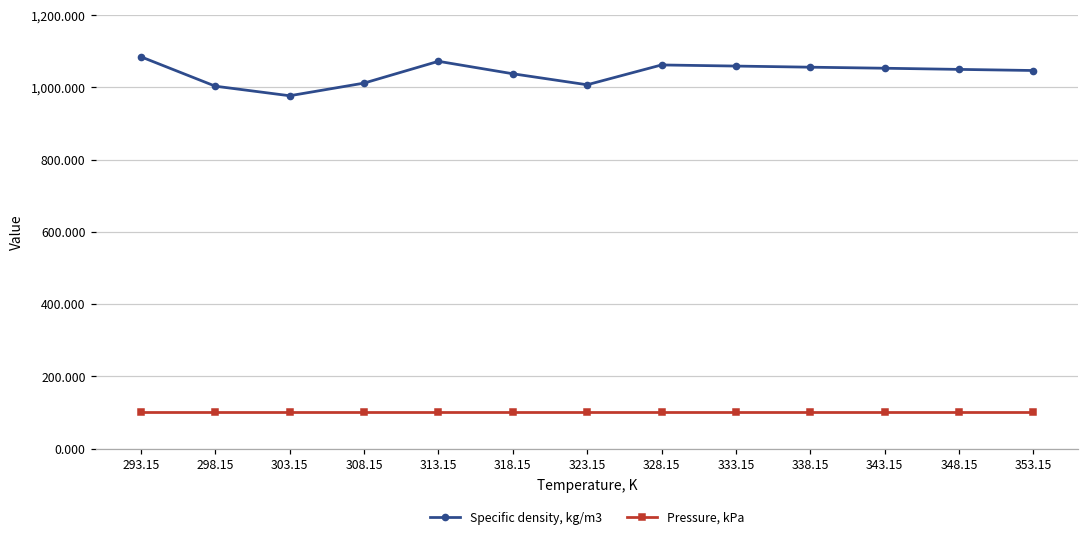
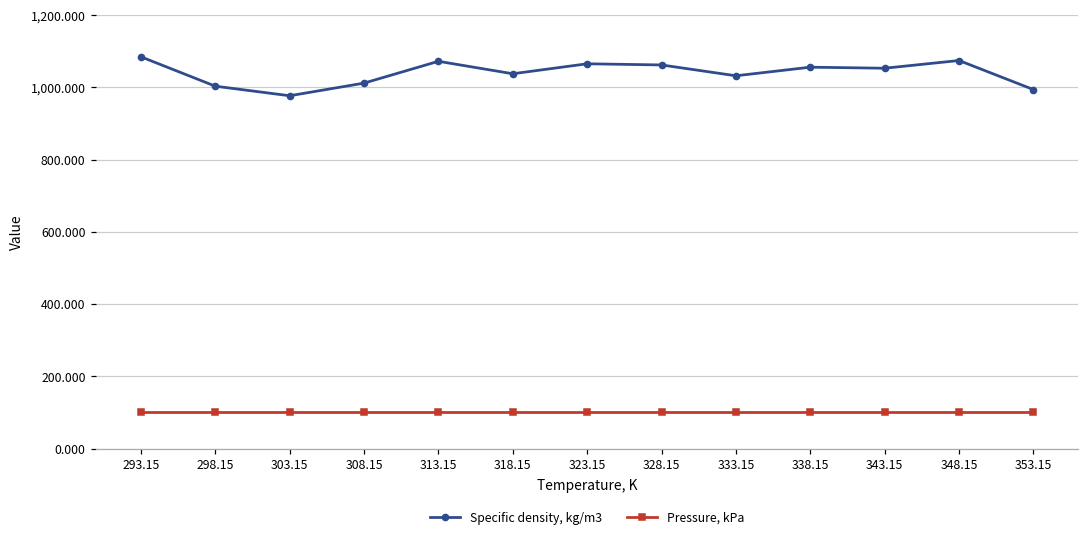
  {
    "Specific density, kg/m3": {
      "293.15": "1,080",
      "298.15": "1,000",
      "303.15": "980",
      "308.15": "1,010",
      "313.15": "1,070",
      "318.15": "1,040",
-     "323.15": "1,010",
+     "323.15": "1,070",
      "328.15": "1,060",
-     "333.15": "1,060",
+     "333.15": "1,030",
      "338.15": "1,060",
      "343.15": "1,050",
-     "348.15": "1,050",
-     "353.15": "1,050"
+     "348.15": "1,070",
+     "353.15": "990"
    },
    "Pressure, kPa": {
      "293.15": "100",
      "298.15": "100",
      "303.15": "100",
      "308.15": "100",
      "313.15": "100",
      "318.15": "100",
      "323.15": "100",
      "328.15": "100",
      "333.15": "100",
      "338.15": "100",
      "343.15": "100",
      "348.15": "100",
      "353.15": "100"
    }
  }
